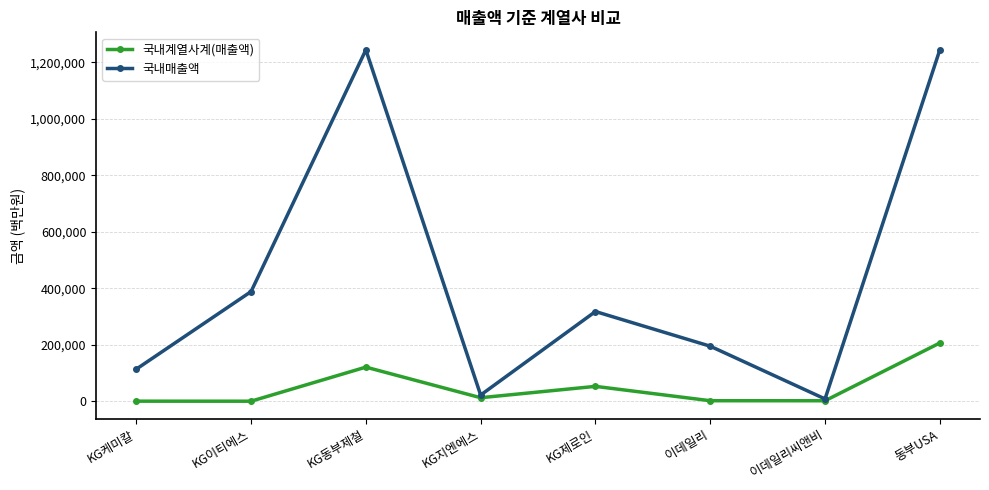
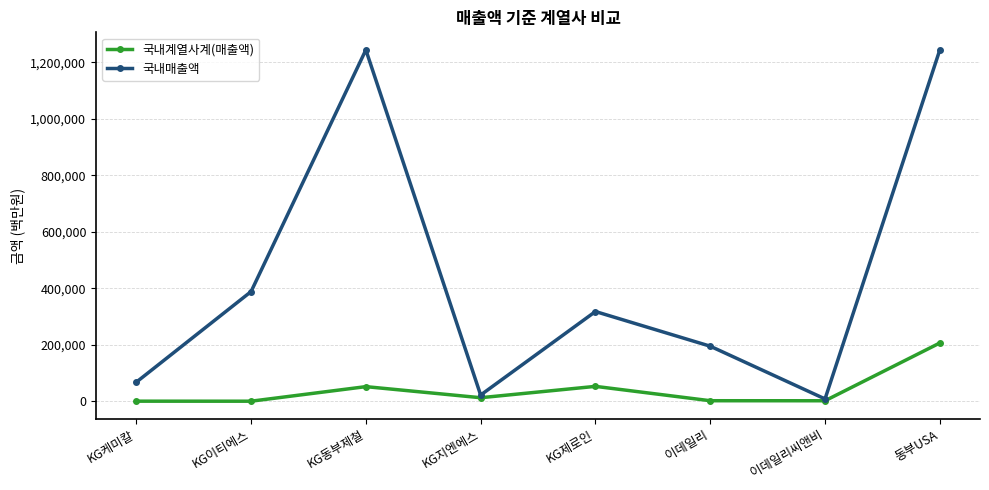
  {
    "국내계열사계(매출액)": {
      "KG케미칼": "0",
      "KG이티에스": "0",
-     "KG동부제철": "120,000",
+     "KG동부제철": "50,000",
      "KG지엔에스": "10,000",
      "KG제로인": "50,000",
      "이데일리": "0",
      "동부USA": "210,000"
    },
    "국내매출액": {
-     "KG케미칼": "110,000",
+     "KG케미칼": "70,000",
      "KG이티에스": "390,000",
      "KG동부제철": "1,240,000",
      "KG지엔에스": "20,000",
      "KG제로인": "320,000",
      "이데일리": "190,000",
      "동부USA": "1,240,000"
    }
  }
